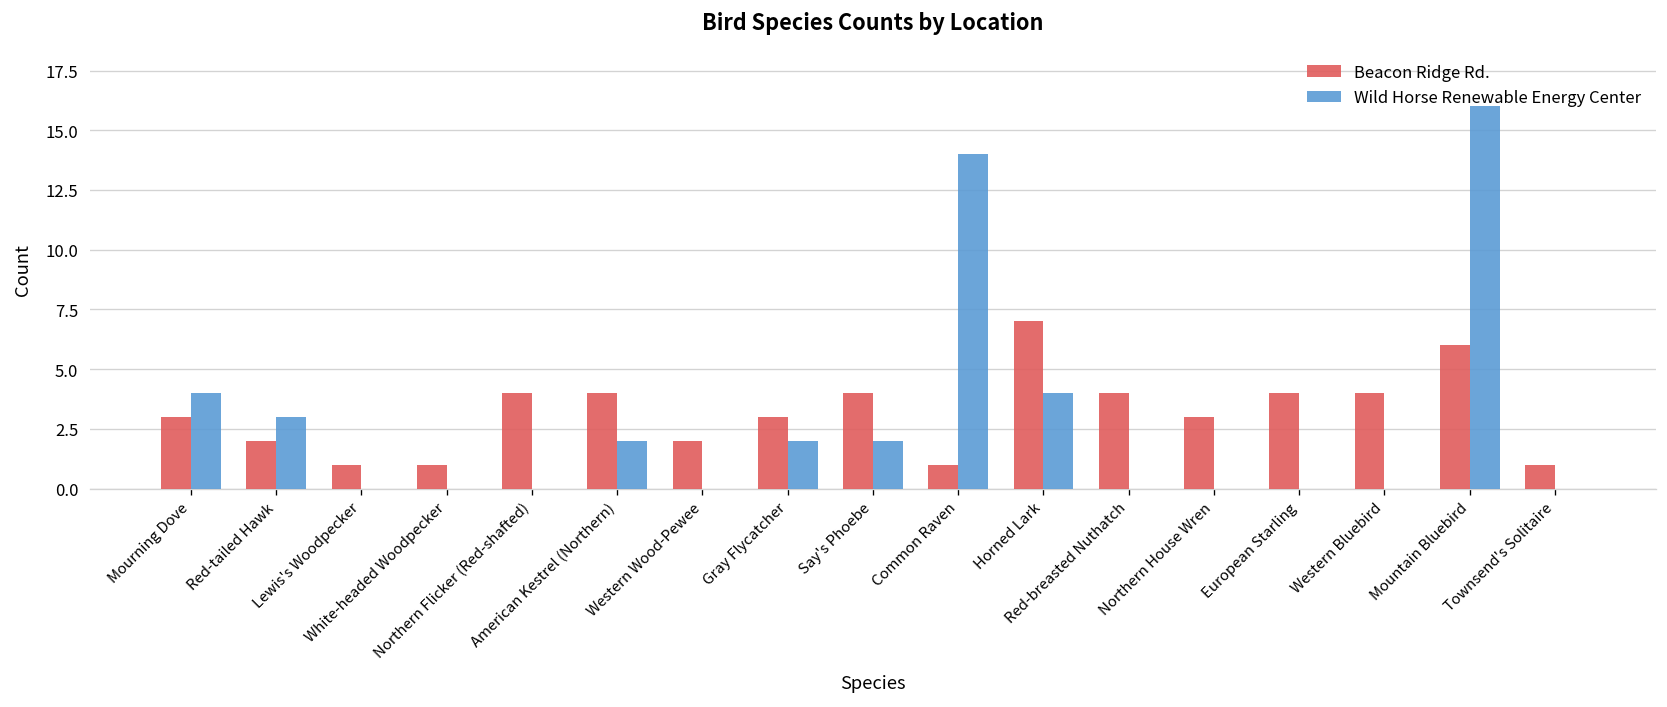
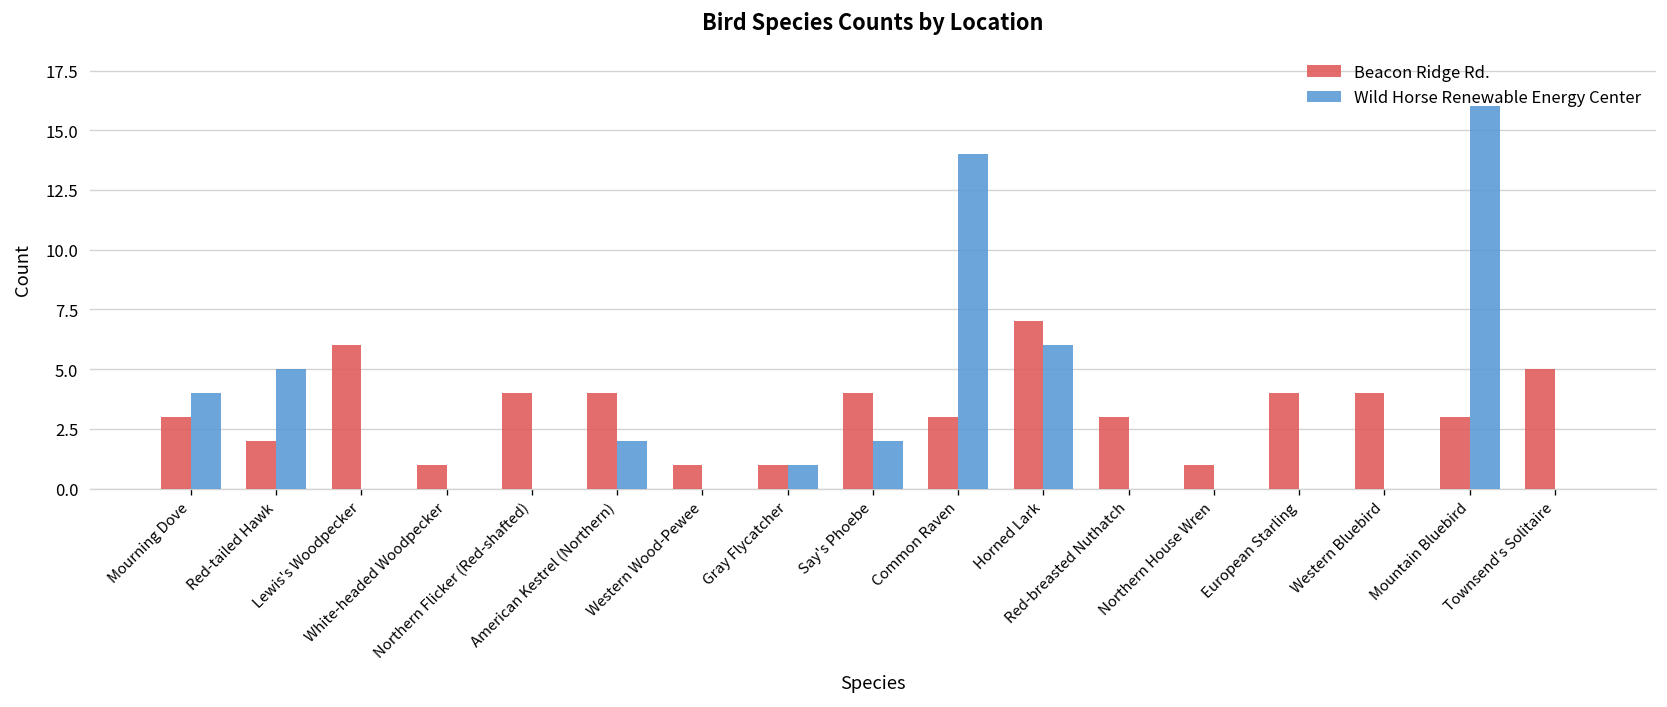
  {
    "Beacon Ridge Rd.": {
      "Mourning Dove": 3,
      "Red-tailed Hawk": 2,
-     "Lewis's Woodpecker": 1,
+     "Lewis's Woodpecker": 6,
      "White-headed Woodpecker": 1,
      "Northern Flicker (Red-shafted)": 4,
      "American Kestrel (Northern)": 4,
-     "Western Wood-Pewee": 2,
-     "Gray Flycatcher": 3,
+     "Western Wood-Pewee": 1,
+     "Gray Flycatcher": 1,
      "Say's Phoebe": 4,
-     "Common Raven": 1,
+     "Common Raven": 3,
      "Horned Lark": 7,
-     "Red-breasted Nuthatch": 4,
-     "Northern House Wren": 3,
+     "Red-breasted Nuthatch": 3,
+     "Northern House Wren": 1,
      "European Starling": 4,
      "Western Bluebird": 4,
-     "Mountain Bluebird": 6,
-     "Townsend's Solitaire": 1
+     "Mountain Bluebird": 3,
+     "Townsend's Solitaire": 5
    },
    "Wild Horse Renewable Energy Center": {
      "Mourning Dove": 4,
-     "Red-tailed Hawk": 3,
+     "Red-tailed Hawk": 5,
      "Lewis's Woodpecker": 0,
      "White-headed Woodpecker": 0,
      "Northern Flicker (Red-shafted)": 0,
      "American Kestrel (Northern)": 2,
      "Western Wood-Pewee": 0,
-     "Gray Flycatcher": 2,
+     "Gray Flycatcher": 1,
      "Say's Phoebe": 2,
      "Common Raven": 14,
-     "Horned Lark": 4,
+     "Horned Lark": 6,
      "Red-breasted Nuthatch": 0,
      "Northern House Wren": 0,
      "European Starling": 0,
      "Western Bluebird": 0,
      "Mountain Bluebird": 16,
      "Townsend's Solitaire": 0
    }
  }
